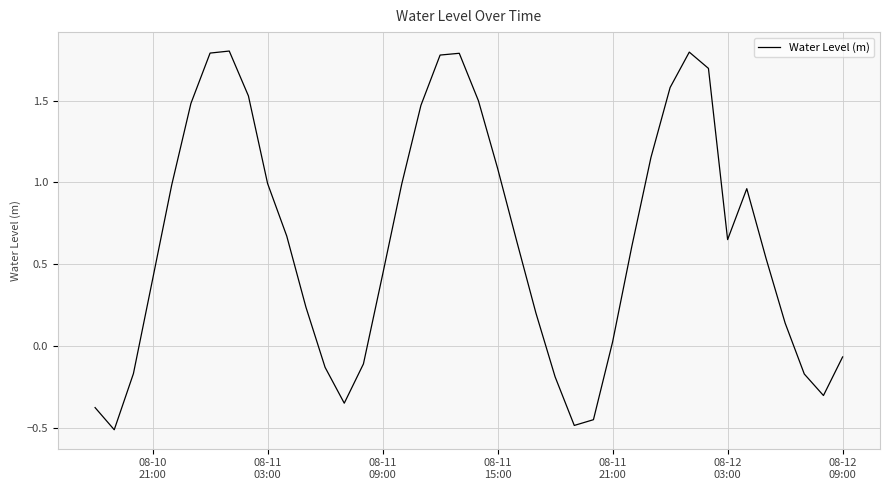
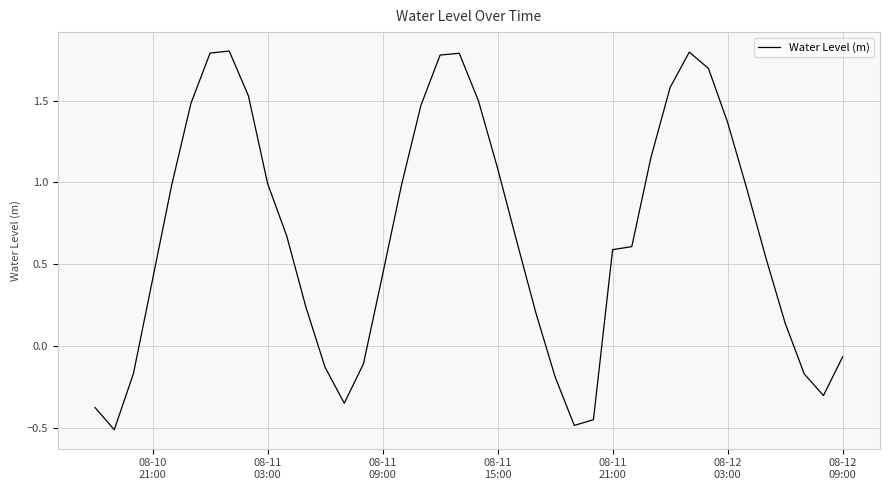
  {
    "08-10 21:00": 0.41,
    "08-11 03:00": 0.99,
    "08-11 09:00": 0.44,
    "08-11 15:00": 1.09,
-   "08-11 21:00": 0.03,
-   "08-12 03:00": 0.65,
+   "08-11 21:00": 0.59,
+   "08-12 03:00": 1.37,
    "08-12 09:00": -0.07
  }
